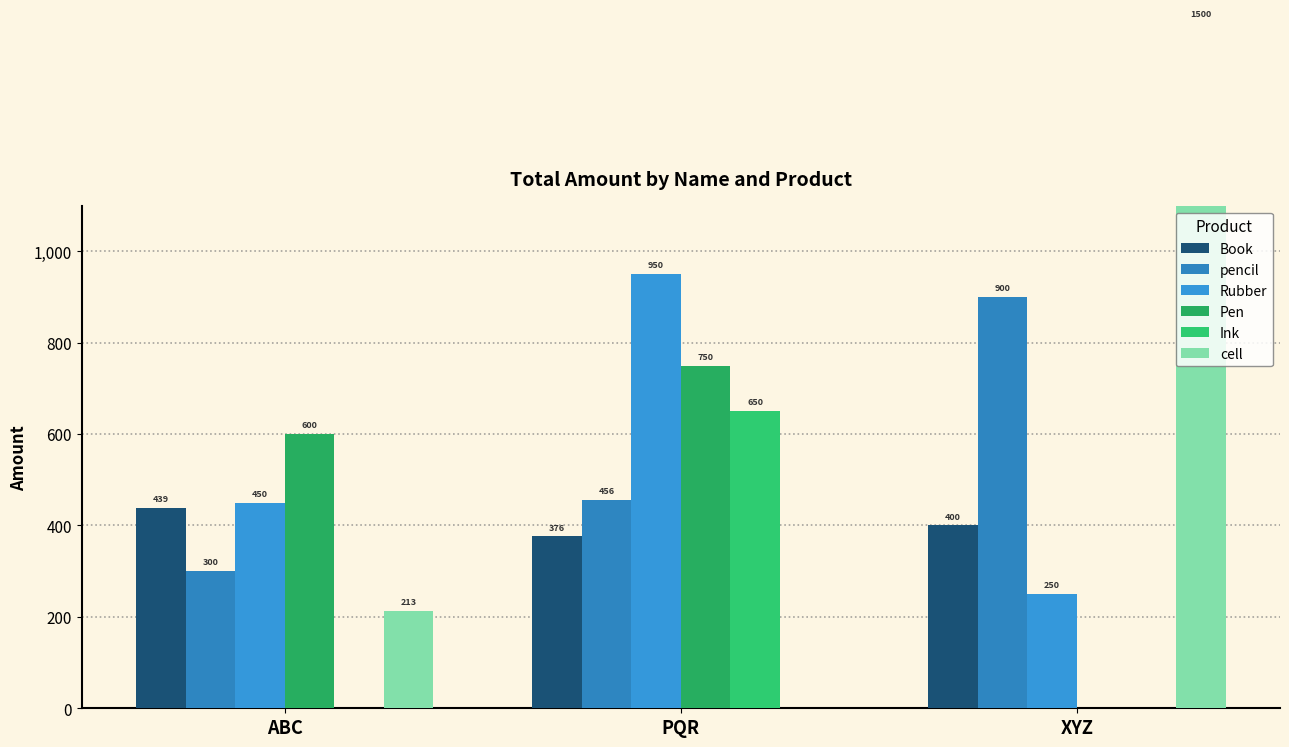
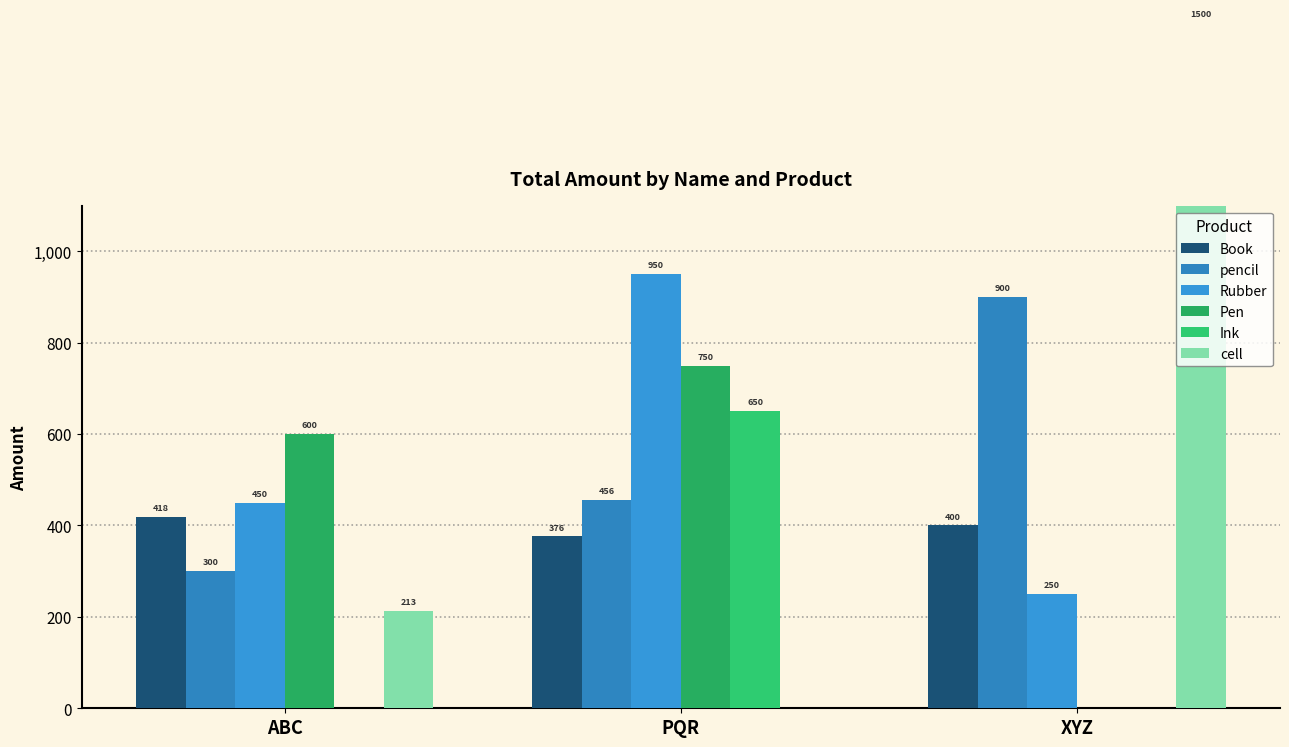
  {
    "Book": {
-     "ABC": 439,
+     "ABC": 418,
      "PQR": 376,
      "XYZ": 400
    },
    "cell": {
      "ABC": 213
    }
  }
